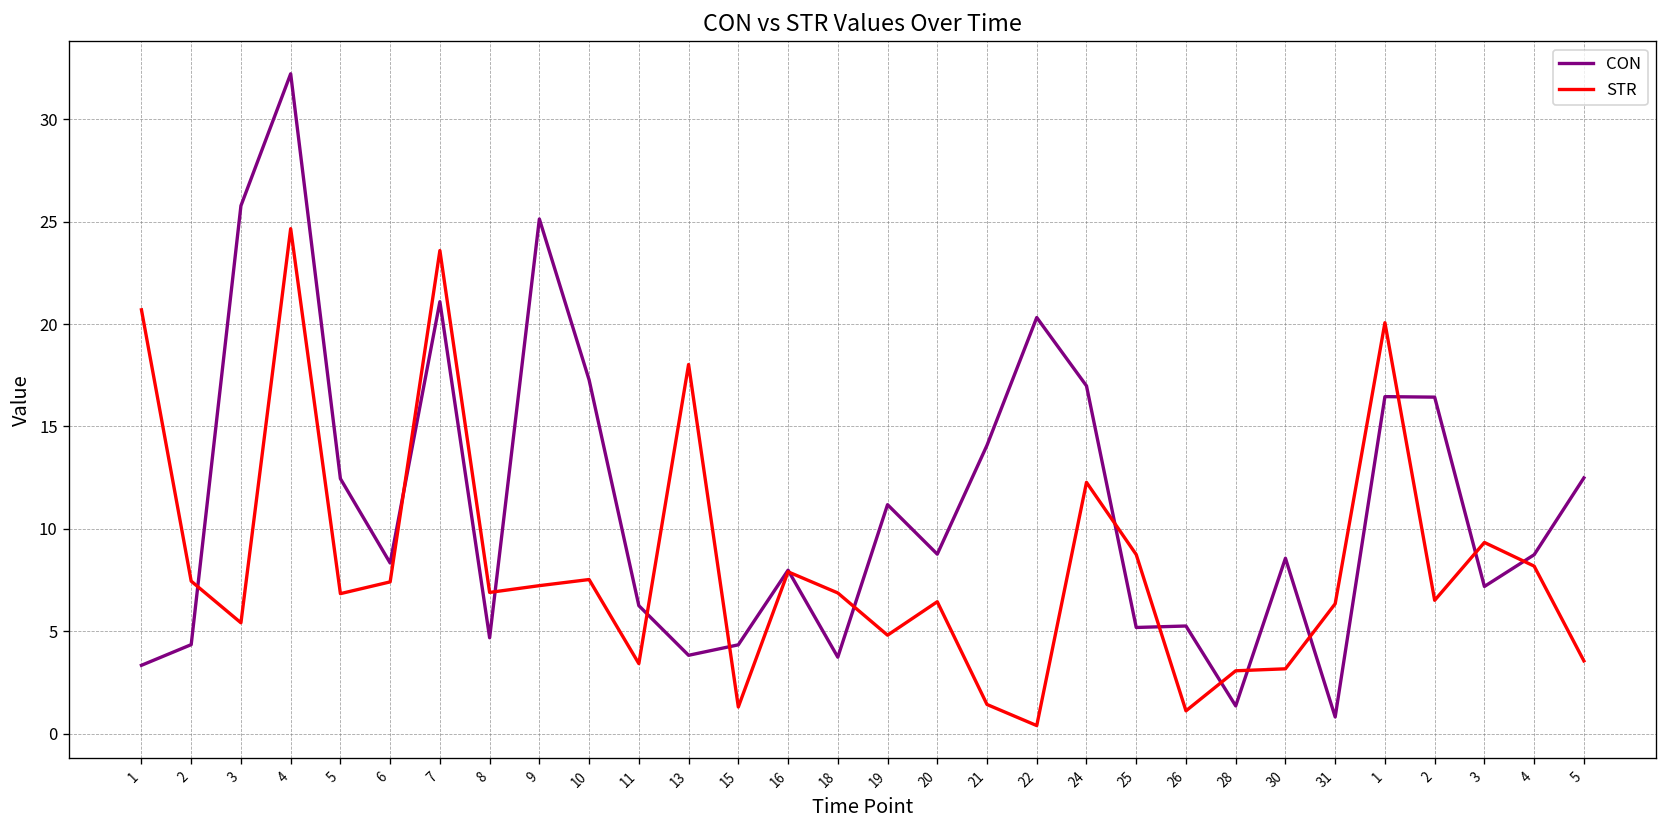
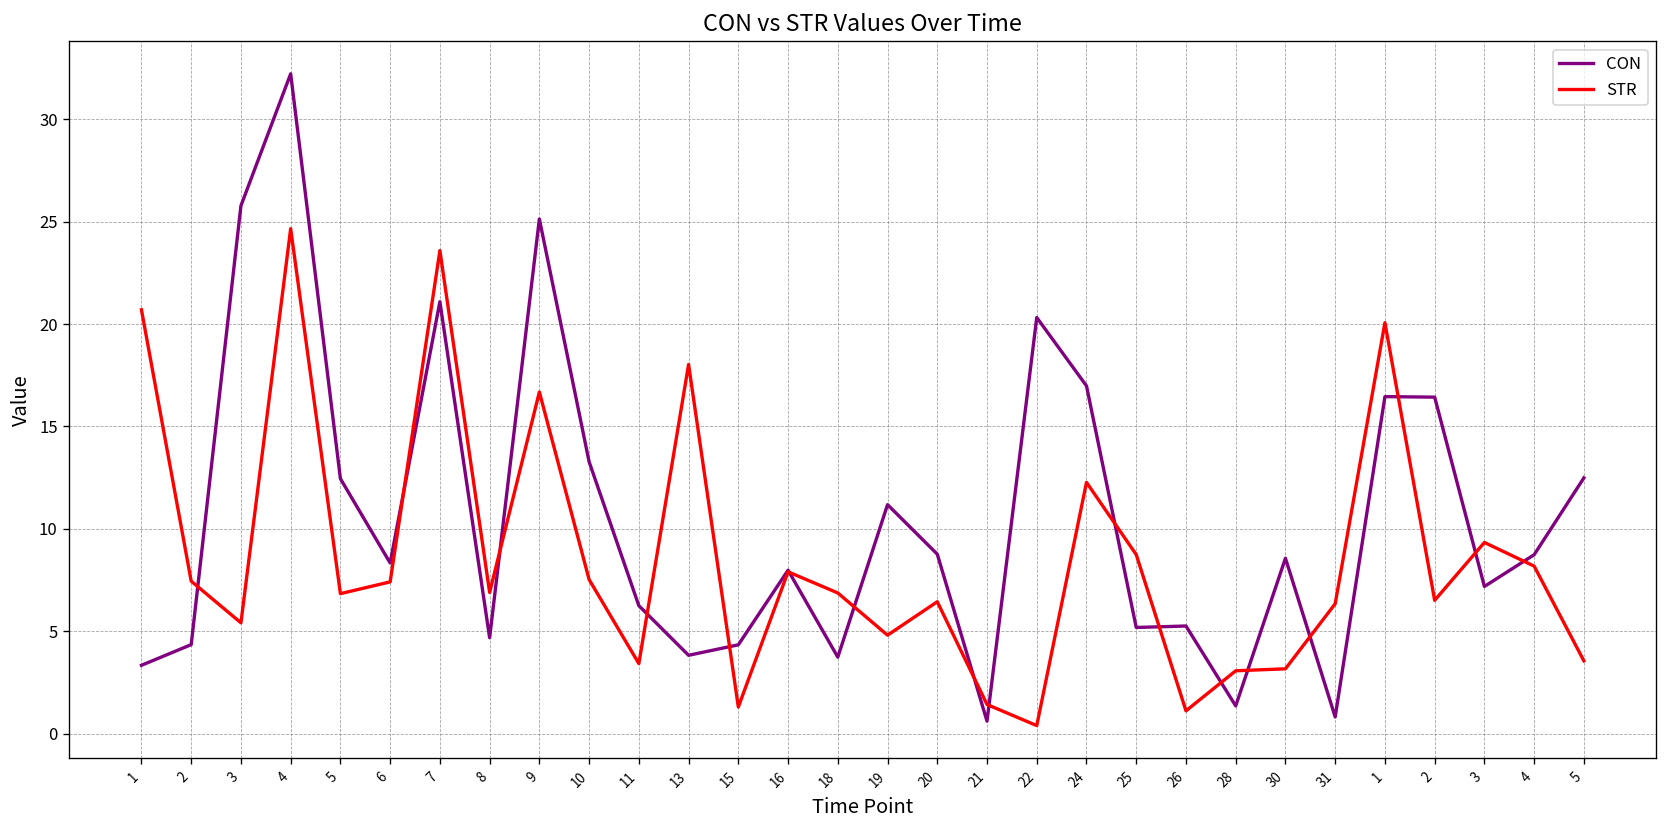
  {
    "CON": {
      "6": 8.3,
      "7": 21.1,
      "8": 4.7,
      "9": 25.1,
-     "10": 17.3,
+     "10": 13.3,
      "11": 6.2,
      "13": 3.8,
      "15": 4.3,
      "18": 3.7,
      "19": 11.2,
      "20": 8.8,
-     "21": 14.1,
+     "21": 0.6,
      "22": 20.3,
      "24": 17.0,
      "25": 5.2,
      "26": 5.3,
      "28": 1.4,
      "30": 8.6,
      "31": 0.8
    },
    "STR": {
      "6": 7.4,
      "7": 23.6,
      "8": 6.9,
-     "9": 7.2,
+     "9": 16.7,
      "10": 7.5,
      "11": 3.4,
      "13": 18.0,
      "15": 1.3,
      "18": 6.9,
      "19": 4.8,
      "20": 6.4,
      "21": 1.4,
      "22": 0.4,
      "24": 12.3,
      "25": 8.7,
      "26": 1.1,
      "28": 3.1,
      "30": 3.2,
      "31": 6.3
    }
  }
